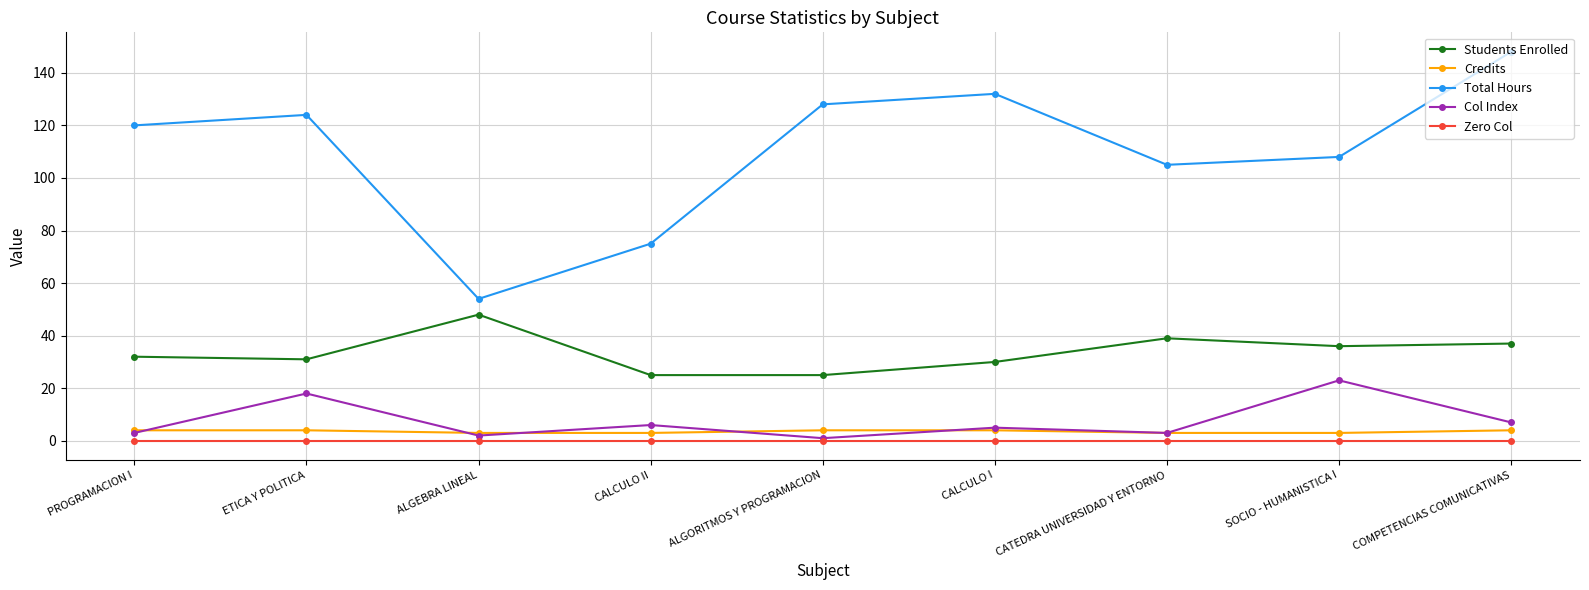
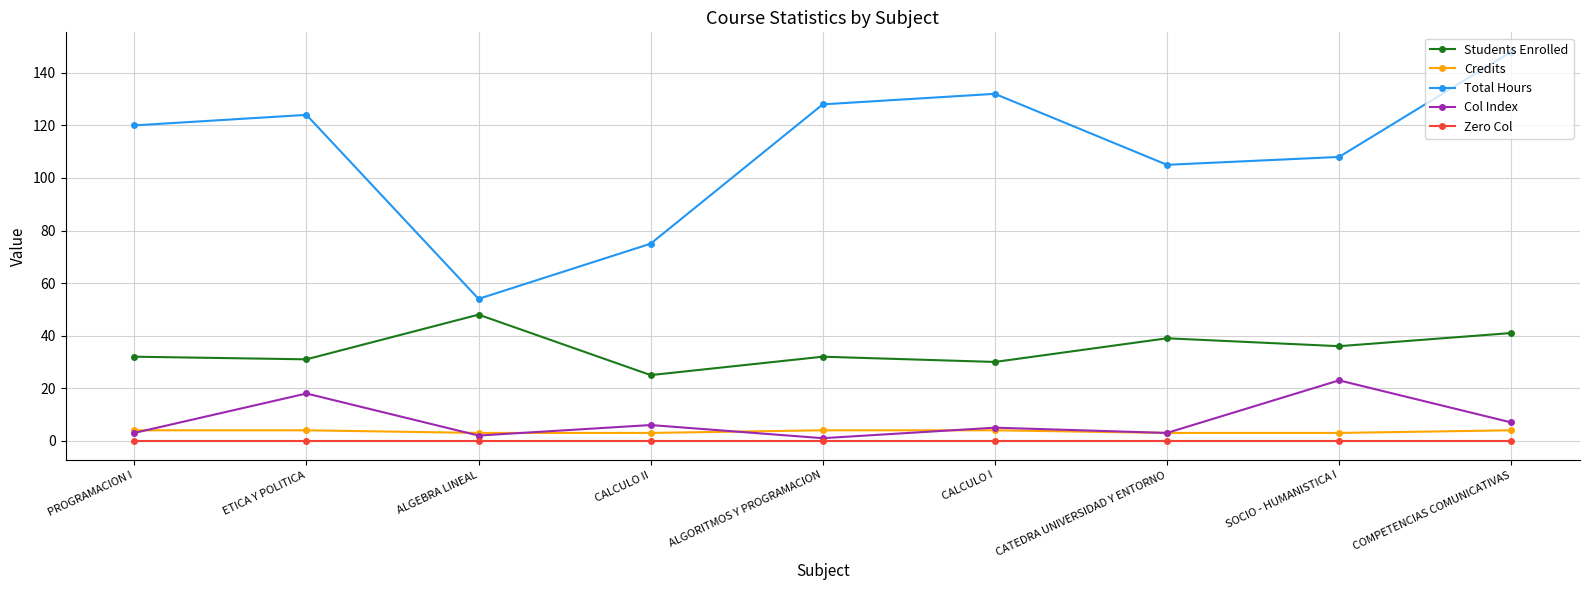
  {
    "Students Enrolled": {
      "PROGRAMACION I": 32,
      "ETICA Y POLITICA": 31,
      "ALGEBRA LINEAL": 48,
      "CALCULO II": 25,
-     "ALGORITMOS Y PROGRAMACION": 25,
+     "ALGORITMOS Y PROGRAMACION": 32,
      "CALCULO I": 30,
      "CATEDRA UNIVERSIDAD Y ENTORNO": 39,
      "SOCIO - HUMANISTICA I": 36,
-     "COMPETENCIAS COMUNICATIVAS": 37
+     "COMPETENCIAS COMUNICATIVAS": 41
    },
    "Credits": {
      "PROGRAMACION I": 4,
      "ETICA Y POLITICA": 4,
      "ALGEBRA LINEAL": 3,
      "CALCULO II": 3,
      "ALGORITMOS Y PROGRAMACION": 4,
      "CALCULO I": 4,
      "SOCIO - HUMANISTICA I": 3,
      "COMPETENCIAS COMUNICATIVAS": 4
    },
    "Total Hours": {
      "PROGRAMACION I": 120,
      "ETICA Y POLITICA": 124,
      "ALGEBRA LINEAL": 54,
      "CALCULO II": 75,
      "ALGORITMOS Y PROGRAMACION": 128,
      "CALCULO I": 132,
      "CATEDRA UNIVERSIDAD Y ENTORNO": 105,
      "SOCIO - HUMANISTICA I": 108
    },
    "Col Index": {
      "PROGRAMACION I": 3,
      "ETICA Y POLITICA": 18,
      "ALGEBRA LINEAL": 2,
      "CALCULO II": 6,
      "ALGORITMOS Y PROGRAMACION": 1,
      "CALCULO I": 5,
      "SOCIO - HUMANISTICA I": 23,
      "COMPETENCIAS COMUNICATIVAS": 7
    },
    "Zero Col": {
      "PROGRAMACION I": 0,
      "ETICA Y POLITICA": 0,
      "ALGEBRA LINEAL": 0,
      "CALCULO II": 0,
      "ALGORITMOS Y PROGRAMACION": 0,
      "CALCULO I": 0,
      "CATEDRA UNIVERSIDAD Y ENTORNO": 0,
      "SOCIO - HUMANISTICA I": 0,
      "COMPETENCIAS COMUNICATIVAS": 0
    }
  }
